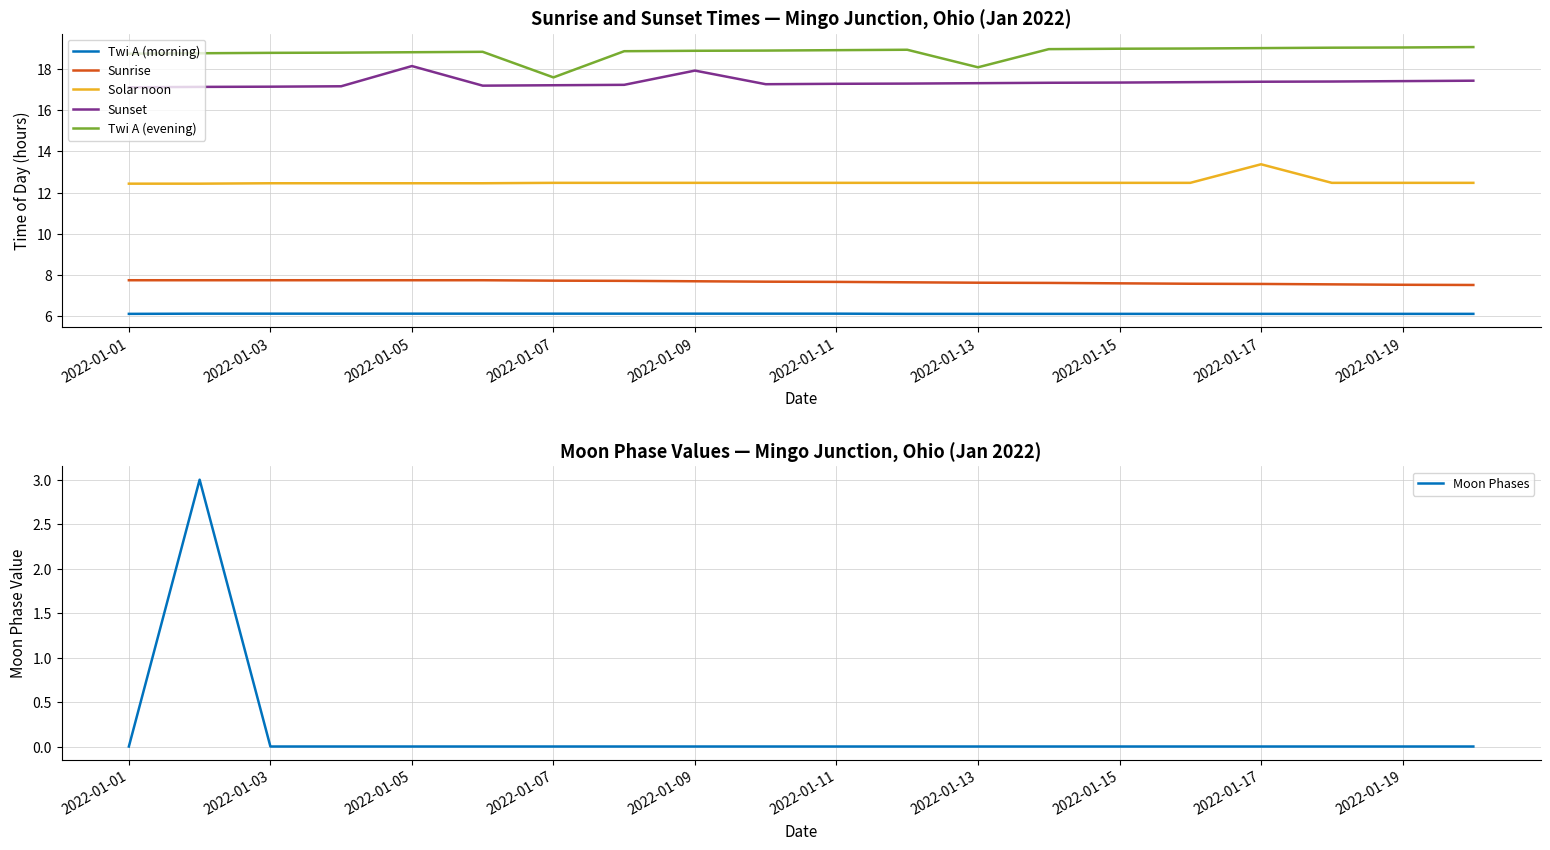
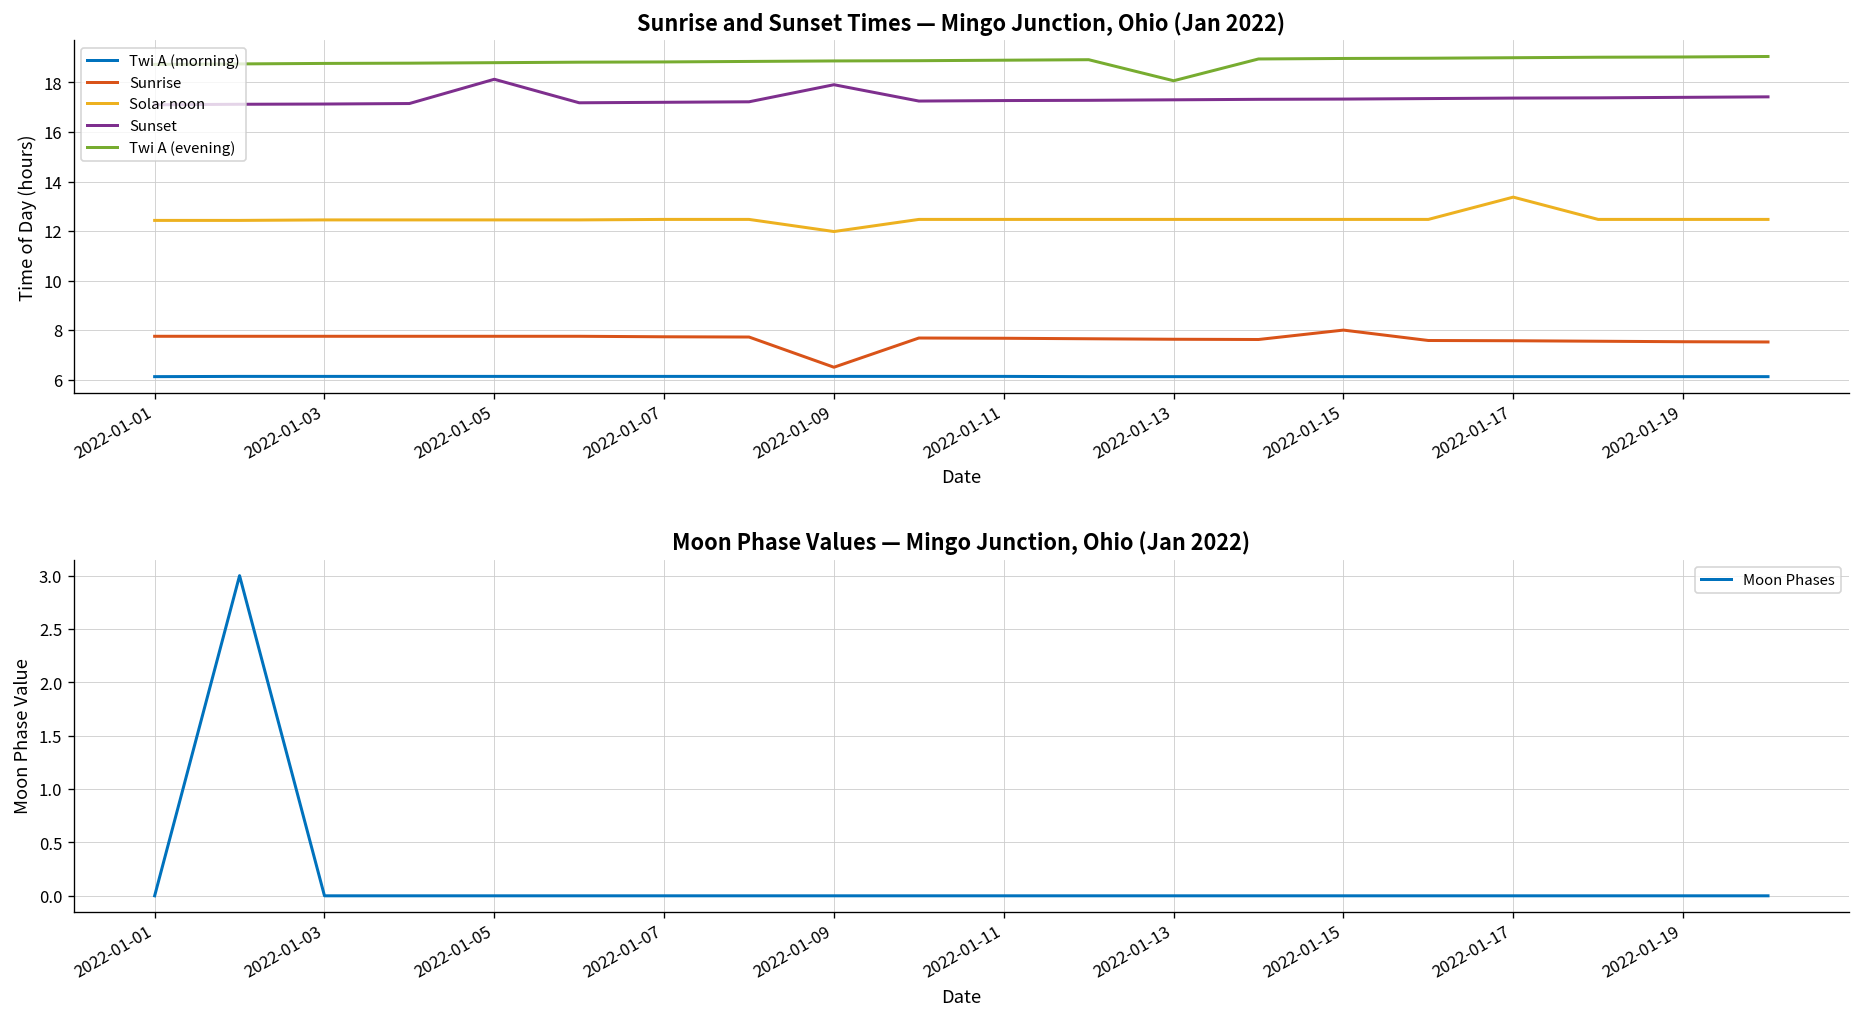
  {
    "Sunrise and Sunset Times — Mingo Junction, Ohio (Jan 2022)": {
      "Twi A (morning)": {
        "2022-01-01": 6.1,
        "2022-01-03": 6.1,
        "2022-01-05": 6.1,
        "2022-01-07": 6.1,
        "2022-01-09": 6.1,
        "2022-01-11": 6.1,
        "2022-01-13": 6.1,
        "2022-01-15": 6.1,
        "2022-01-17": 6.1,
        "2022-01-19": 6.1
      },
      "Sunrise": {
        "2022-01-01": 7.8,
        "2022-01-03": 7.8,
        "2022-01-05": 7.8,
        "2022-01-07": 7.7,
-       "2022-01-09": 7.7,
+       "2022-01-09": 6.5,
        "2022-01-11": 7.7,
        "2022-01-13": 7.6,
-       "2022-01-15": 7.6,
+       "2022-01-15": 8.0,
        "2022-01-17": 7.6,
        "2022-01-19": 7.5
      },
      "Solar noon": {
        "2022-01-01": 12.4,
        "2022-01-03": 12.5,
        "2022-01-05": 12.5,
        "2022-01-07": 12.5,
-       "2022-01-09": 12.5,
+       "2022-01-09": 12.0,
        "2022-01-11": 12.5,
        "2022-01-13": 12.5,
        "2022-01-15": 12.5,
        "2022-01-17": 13.4,
        "2022-01-19": 12.5
      },
      "Sunset": {
        "2022-01-03": 17.1,
        "2022-01-05": 18.1,
        "2022-01-07": 17.2,
        "2022-01-09": 17.9,
        "2022-01-11": 17.3,
        "2022-01-13": 17.3,
        "2022-01-15": 17.3,
        "2022-01-17": 17.4,
        "2022-01-19": 17.4
      },
      "Twi A (evening)": {
        "2022-01-03": 18.8,
        "2022-01-05": 18.8,
-       "2022-01-07": 17.6,
+       "2022-01-07": 18.8,
        "2022-01-09": 18.9,
        "2022-01-11": 18.9,
        "2022-01-13": 18.1,
        "2022-01-15": 19.0,
        "2022-01-17": 19.0,
        "2022-01-19": 19.0
      }
    },
    "Moon Phase Values — Mingo Junction, Ohio (Jan 2022)": {
      "2022-01-01": 0.0,
      "2022-01-03": 0.0,
      "2022-01-05": 0.0,
      "2022-01-07": 0.0,
      "2022-01-09": 0.0,
      "2022-01-11": 0.0,
      "2022-01-13": 0.0,
      "2022-01-15": 0.0,
      "2022-01-17": 0.0,
      "2022-01-19": 0.0
    }
  }
